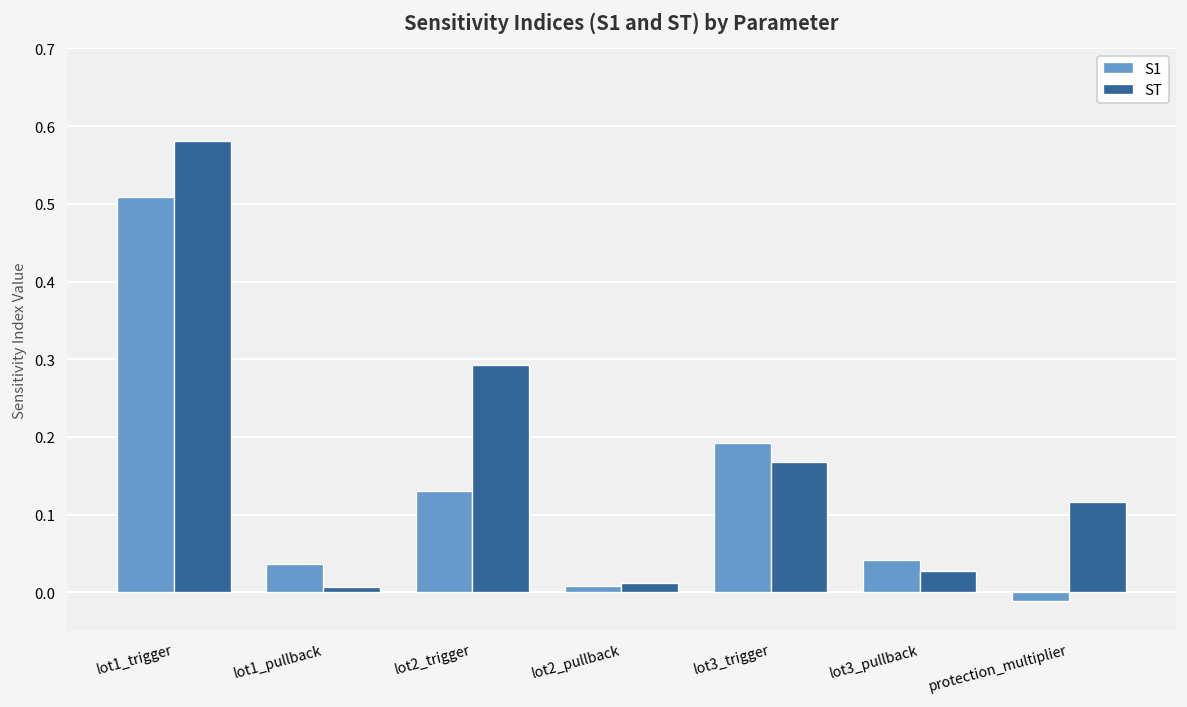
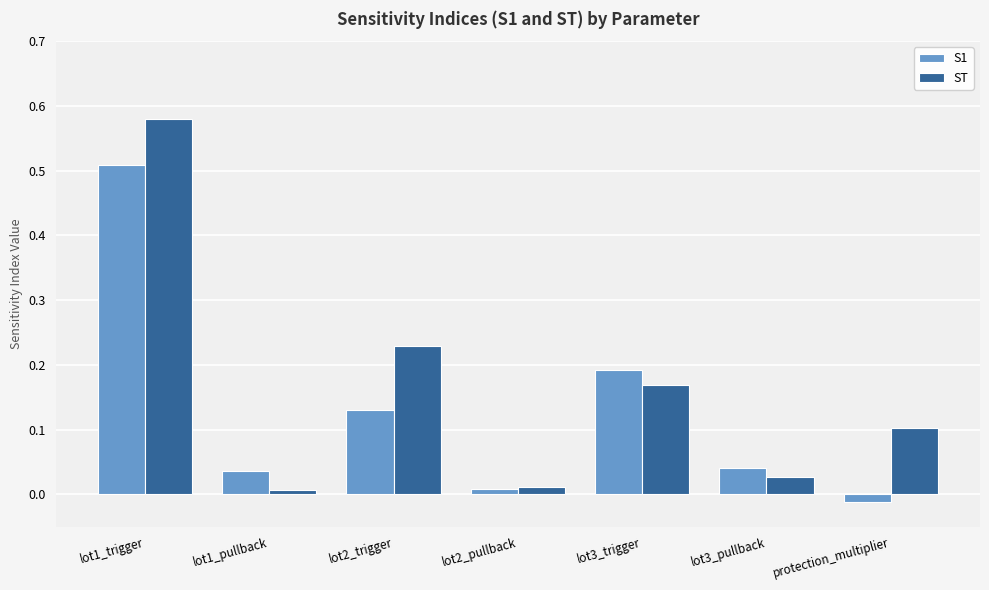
  {
    "S1": {
      "lot1_trigger": 0.51,
      "lot1_pullback": 0.04,
      "lot2_trigger": 0.13,
      "lot2_pullback": 0.01,
      "lot3_trigger": 0.19,
      "lot3_pullback": 0.04,
      "protection_multiplier": -0.01
    },
    "ST": {
      "lot1_trigger": 0.58,
      "lot1_pullback": 0.01,
-     "lot2_trigger": 0.29,
+     "lot2_trigger": 0.23,
      "lot2_pullback": 0.01,
      "lot3_trigger": 0.17,
      "lot3_pullback": 0.03,
-     "protection_multiplier": 0.12
+     "protection_multiplier": 0.10
    }
  }
